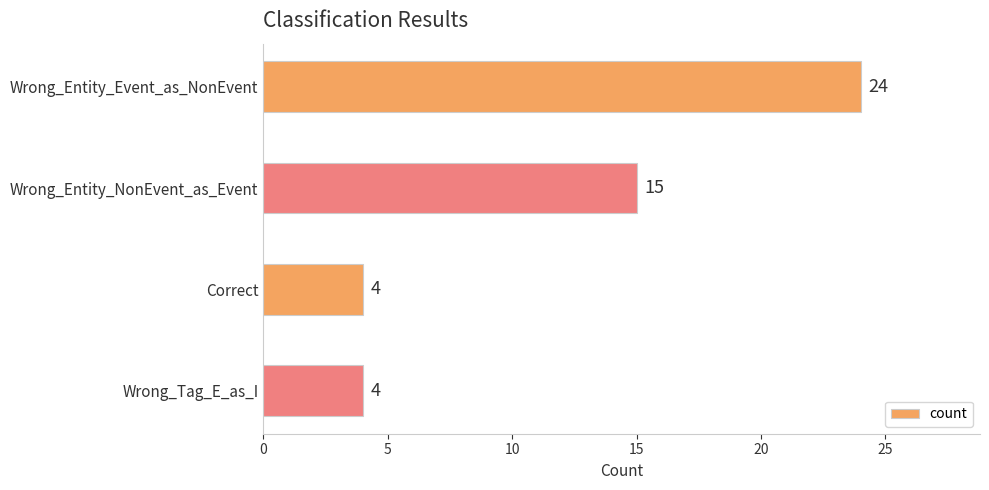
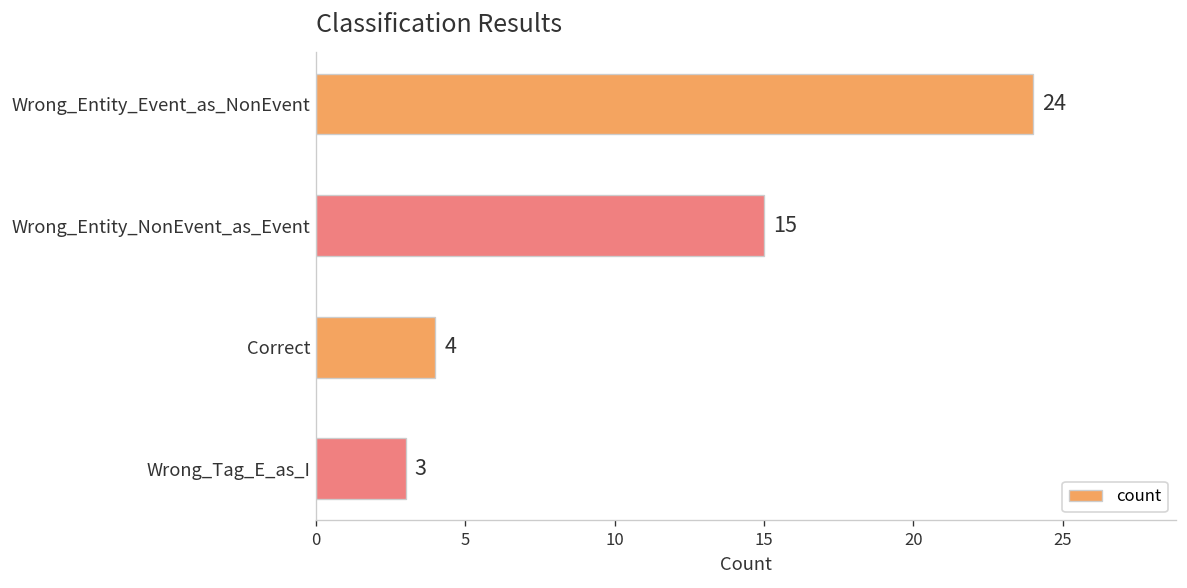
  {
    "Wrong_Entity_Event_as_NonEvent": 24,
    "Wrong_Entity_NonEvent_as_Event": 15,
    "Correct": 4,
-   "Wrong_Tag_E_as_I": 4
+   "Wrong_Tag_E_as_I": 3
  }
